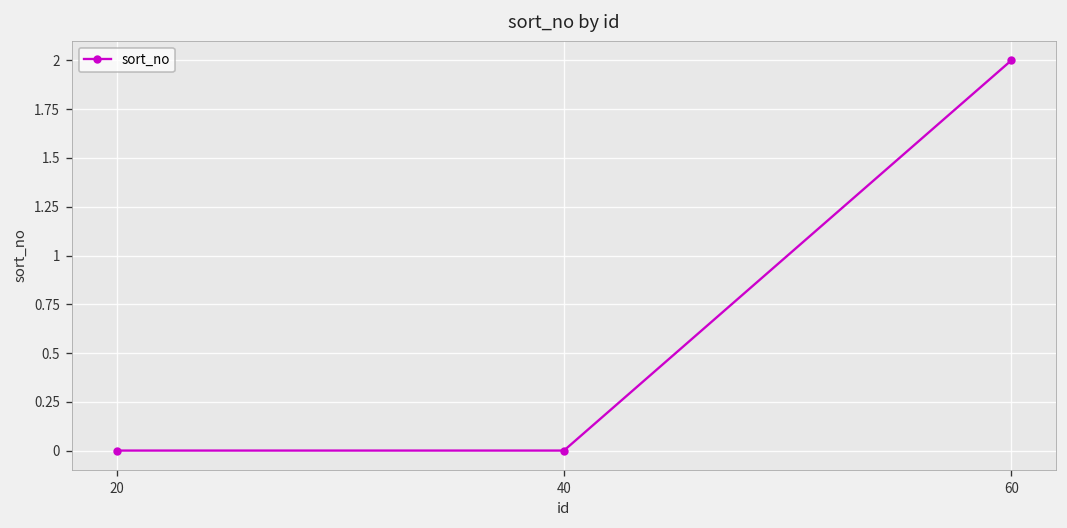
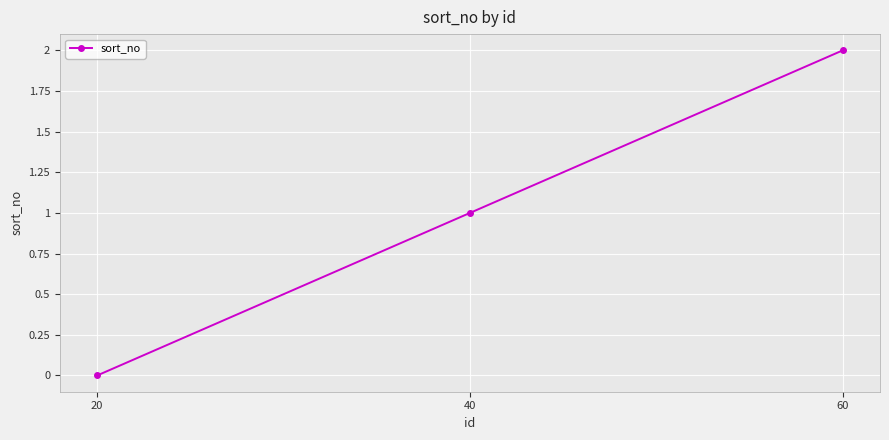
  {
    "20": 0,
-   "40": 0,
+   "40": 1,
    "60": 2
  }
